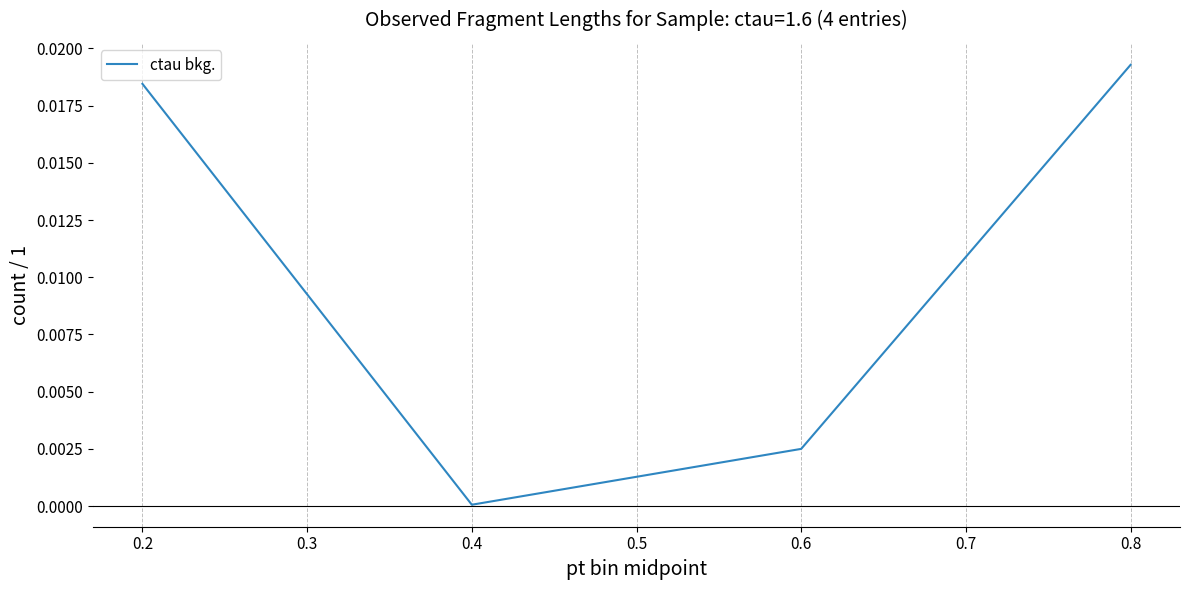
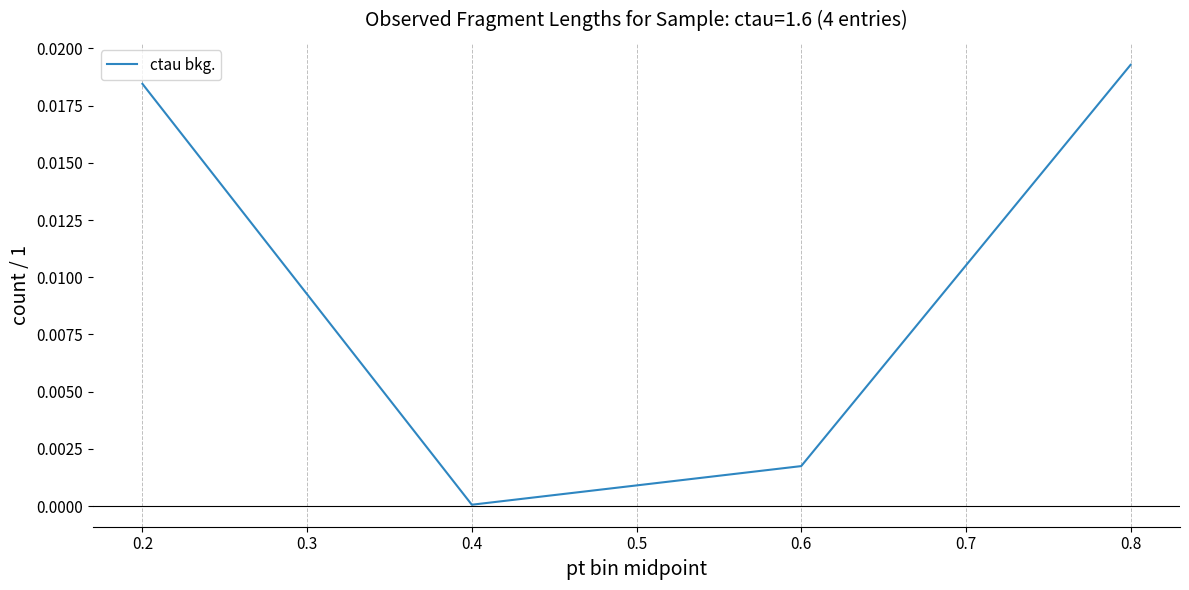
  {
    "0.2": 0.0184,
    "0.4": 0.0001,
-   "0.6": 0.0025,
+   "0.6": 0.0017,
    "0.8": 0.0193
  }
